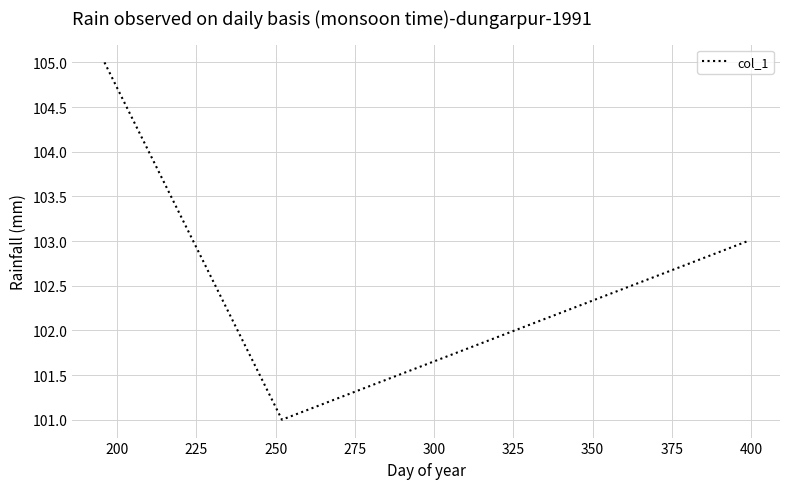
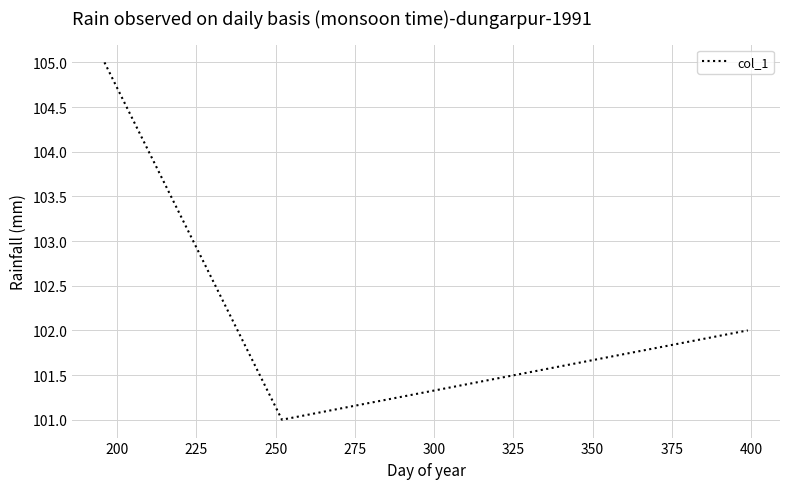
  {
-   "400": 103
+   "400": 102
  }
